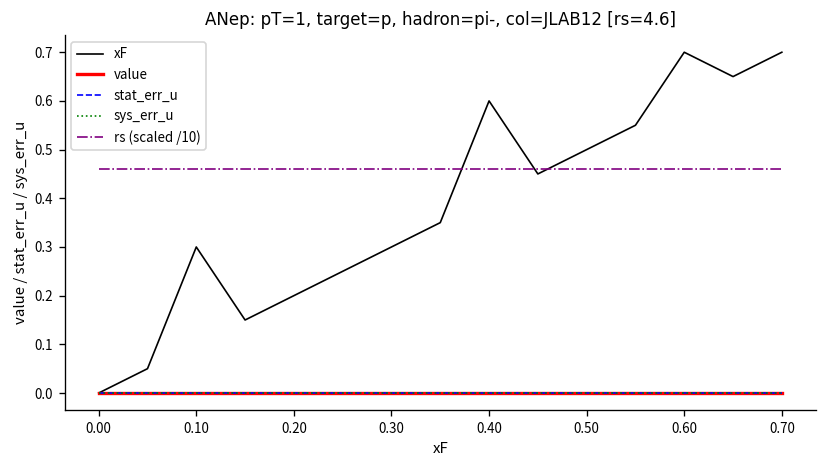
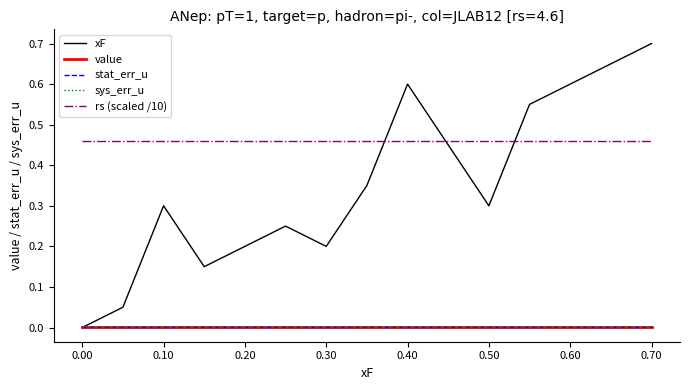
  {
    "xF": {
      "0.10": 0.3,
      "0.20": 0.2,
-     "0.30": 0.3,
+     "0.30": 0.2,
      "0.40": 0.6,
-     "0.50": 0.5,
-     "0.60": 0.7,
+     "0.50": 0.3,
+     "0.60": 0.6,
      "0.70": 0.7
    },
    "sys_err_u": {
      "0.10": 0.0,
      "0.20": 0.0,
      "0.30": 0.0,
      "0.40": 0.0,
      "0.50": 0.0,
      "0.60": 0.0,
      "0.70": 0.0
    },
    "rs (scaled /10)": {
      "0.00": 0.46,
      "0.10": 0.46,
      "0.20": 0.46,
      "0.30": 0.46,
      "0.40": 0.46,
      "0.50": 0.46,
      "0.60": 0.46,
      "0.70": 0.46
    }
  }
